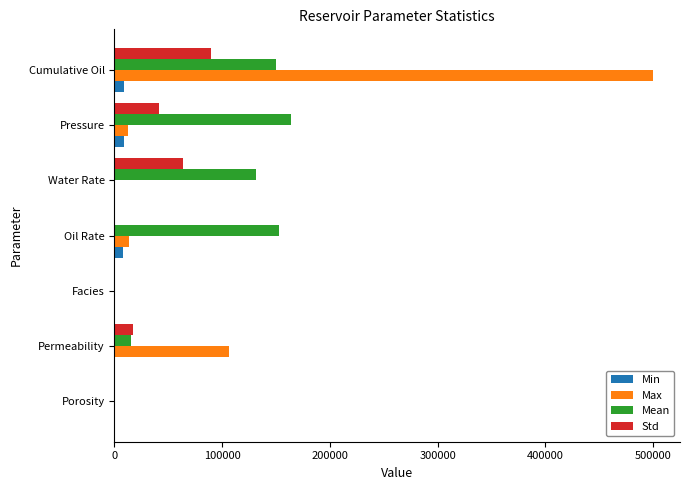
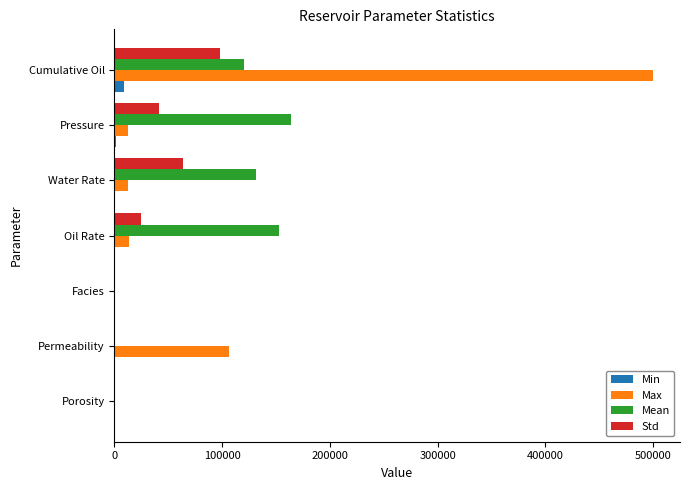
  {
    "Min": {
      "Cumulative Oil": 9000,
-     "Pressure": 9000,
-     "Oil Rate": 8000
+     "Pressure": 2000,
+     "Oil Rate": 0
    },
    "Max": {
      "Cumulative Oil": 500000,
      "Pressure": 13000,
-     "Water Rate": 1000,
+     "Water Rate": 12000,
      "Oil Rate": 14000,
      "Permeability": 106000
    },
    "Mean": {
-     "Cumulative Oil": 150000,
+     "Cumulative Oil": 120000,
      "Pressure": 164000,
      "Water Rate": 132000,
      "Oil Rate": 153000,
-     "Permeability": 15000
+     "Permeability": 0
    },
    "Std": {
-     "Cumulative Oil": 90000,
+     "Cumulative Oil": 98000,
      "Pressure": 42000,
      "Water Rate": 64000,
-     "Oil Rate": 0,
-     "Permeability": 17000
+     "Oil Rate": 25000,
+     "Permeability": 0
    }
  }
